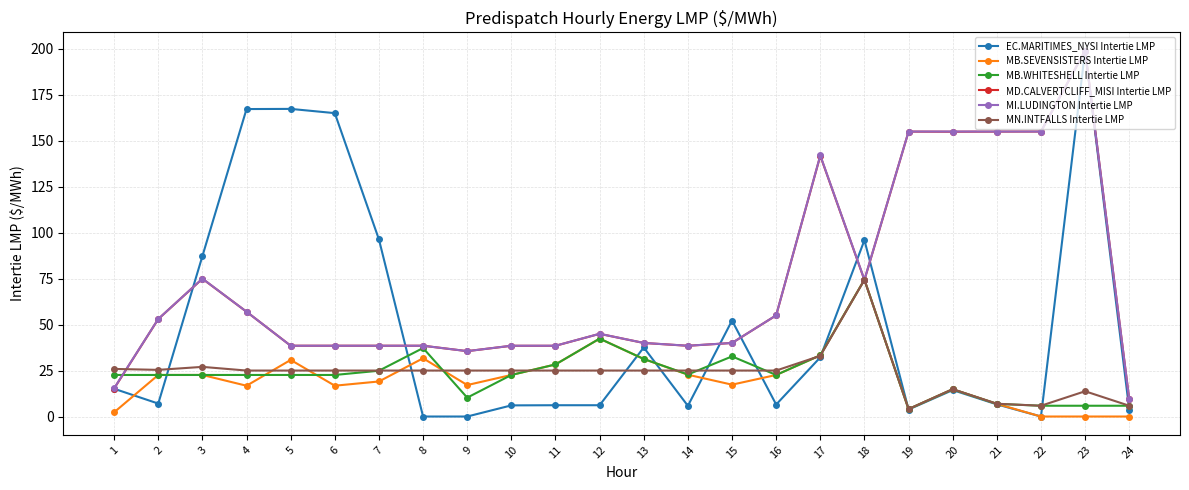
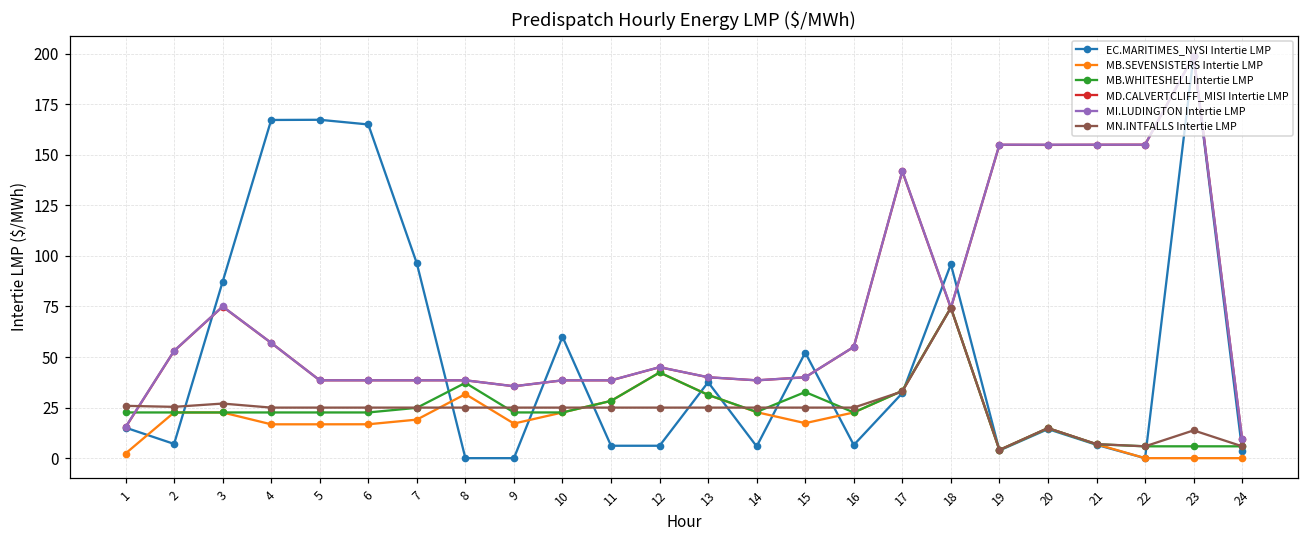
  {
    "EC.MARITIMES_NYSI Intertie LMP": {
      "2": 7,
      "3": 87,
      "4": 167,
      "5": 167,
      "6": 165,
      "7": 96,
      "8": 0,
      "9": 0,
-     "10": 6,
+     "10": 60,
      "11": 6,
      "12": 6,
      "13": 38,
      "14": 6,
      "15": 52,
      "16": 7,
      "18": 96,
      "24": 4
    },
    "MB.SEVENSISTERS Intertie LMP": {
      "1": 2,
      "4": 17,
-     "5": 31,
+     "5": 17,
      "6": 17,
      "7": 19,
      "8": 32,
      "9": 17,
      "15": 17,
      "23": 0,
      "24": 0
    },
    "MB.WHITESHELL Intertie LMP": {
      "1": 23,
      "4": 23,
      "5": 23,
      "6": 23,
-     "9": 10,
+     "9": 23,
      "15": 33,
      "23": 6
    },
    "MN.INTFALLS Intertie LMP": {
      "1": 26,
      "2": 25,
      "3": 27,
      "4": 25,
      "5": 25,
      "6": 25,
      "8": 25,
      "9": 25,
      "10": 25,
      "11": 25,
      "12": 25,
      "13": 25,
      "14": 25,
      "15": 25,
      "16": 25,
      "23": 14
    }
  }
